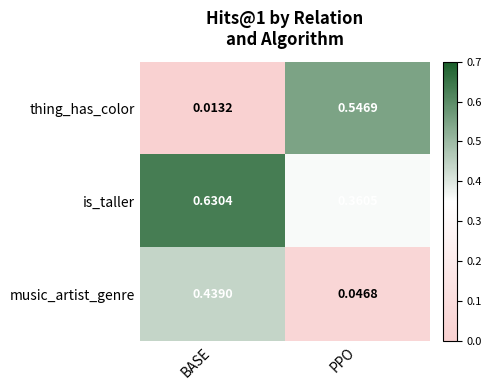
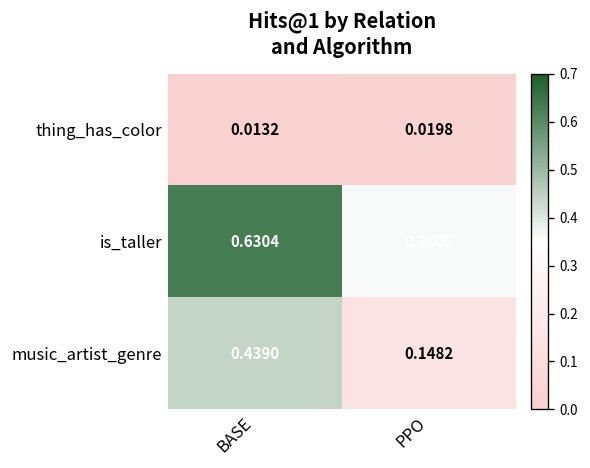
  {
    "thing_has_color": {
      "BASE": 0.0132,
-     "PPO": 0.5469
+     "PPO": 0.0198
    },
    "is_taller": {
      "BASE": 0.6304
    },
    "music_artist_genre": {
      "BASE": 0.4390,
-     "PPO": 0.0468
+     "PPO": 0.1482
    }
  }
